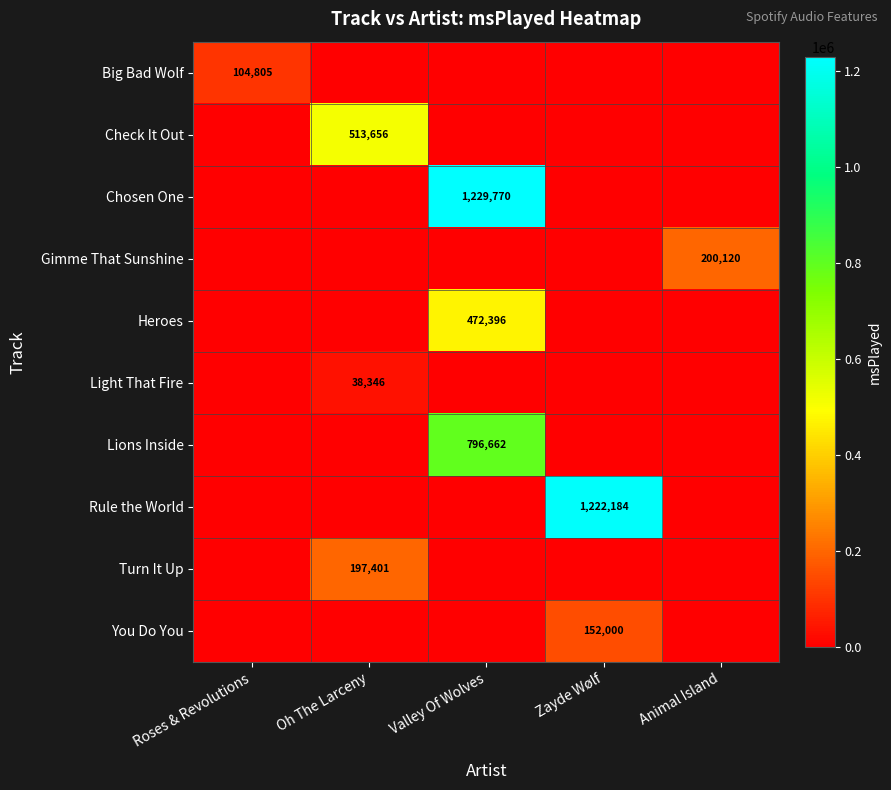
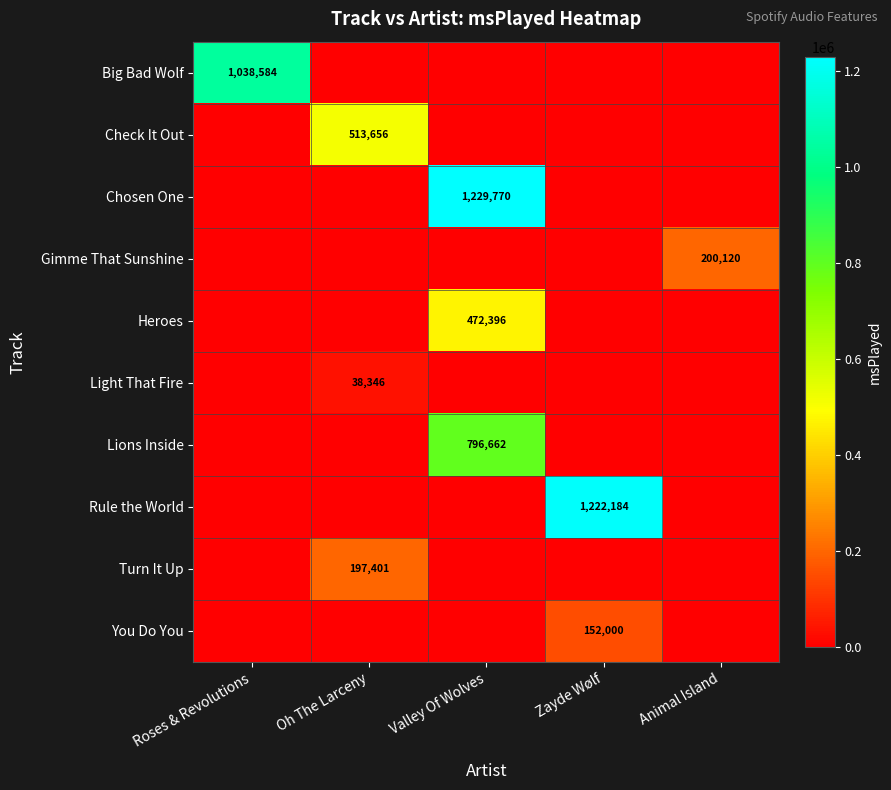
  {
    "Big Bad Wolf": {
-     "Roses & Revolutions": "104,805"
+     "Roses & Revolutions": "1,038,584"
    },
    "Check It Out": {
      "Oh The Larceny": "513,656"
    },
    "Chosen One": {
      "Valley Of Wolves": "1,229,770"
    },
    "Gimme That Sunshine": {
      "Animal Island": "200,120"
    },
    "Heroes": {
      "Valley Of Wolves": "472,396"
    },
    "Light That Fire": {
      "Oh The Larceny": "38,346"
    },
    "Lions Inside": {
      "Valley Of Wolves": "796,662"
    },
    "Rule the World": {
      "Zayde Wølf": "1,222,184"
    },
    "Turn It Up": {
      "Oh The Larceny": "197,401"
    },
    "You Do You": {
      "Zayde Wølf": "152,000"
    }
  }
